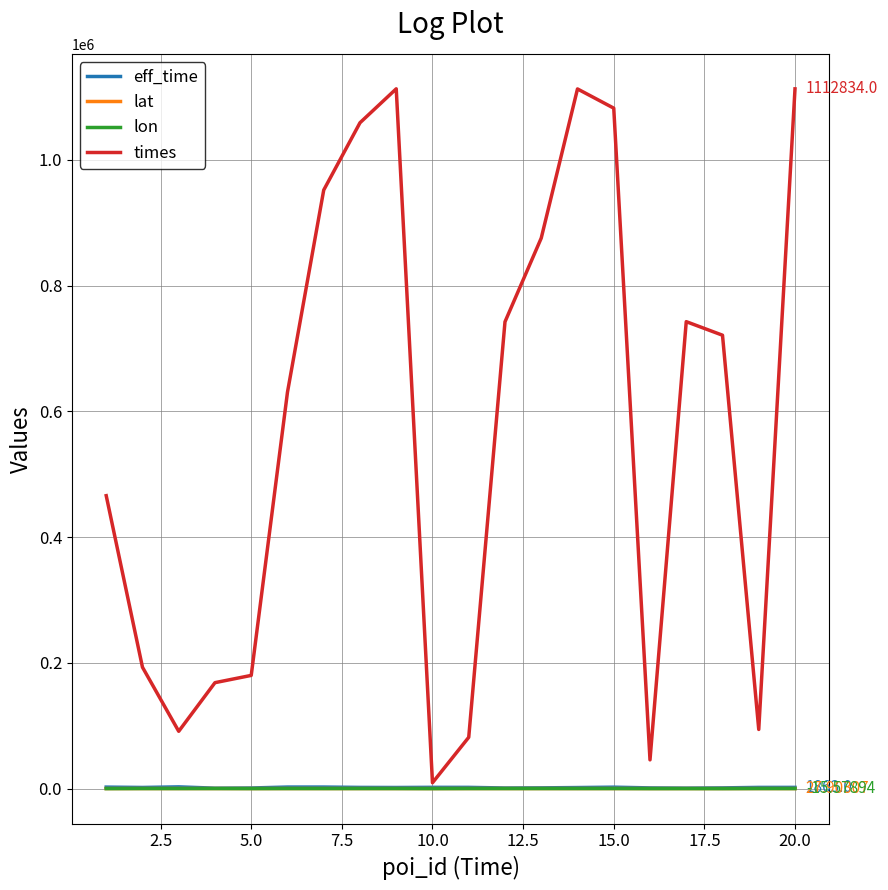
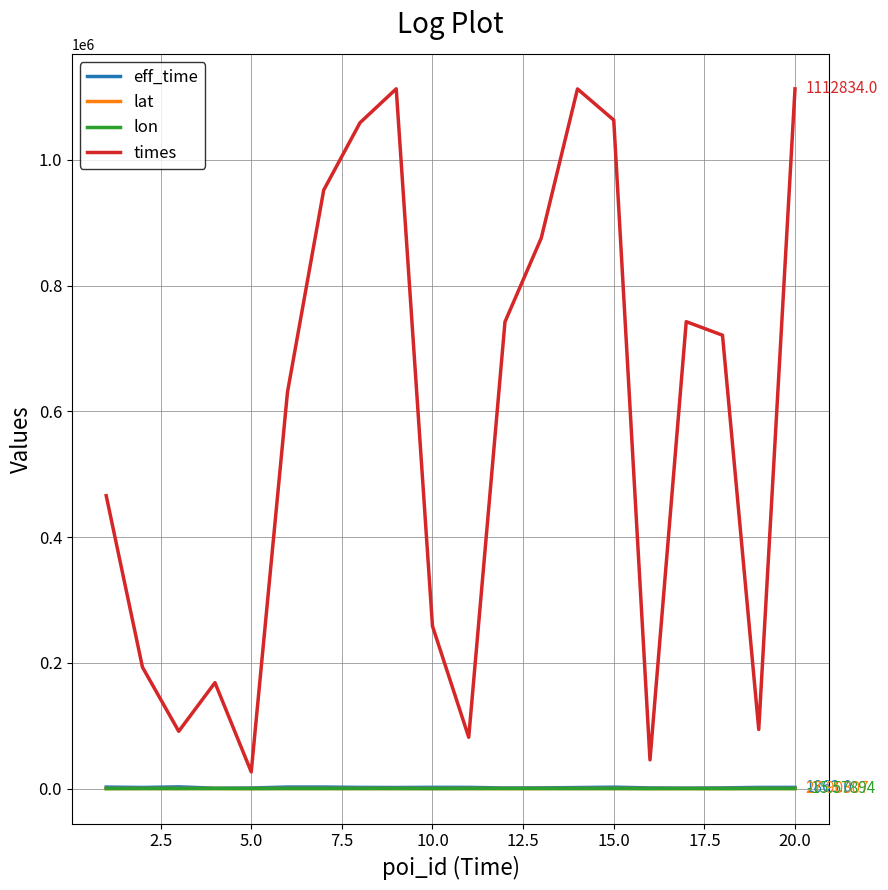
  {
    "times": {
-     "5.0": 180000,
-     "10.0": 10000,
-     "15.0": 1080000
+     "5.0": 30000,
+     "10.0": 260000,
+     "15.0": 1060000
    }
  }
